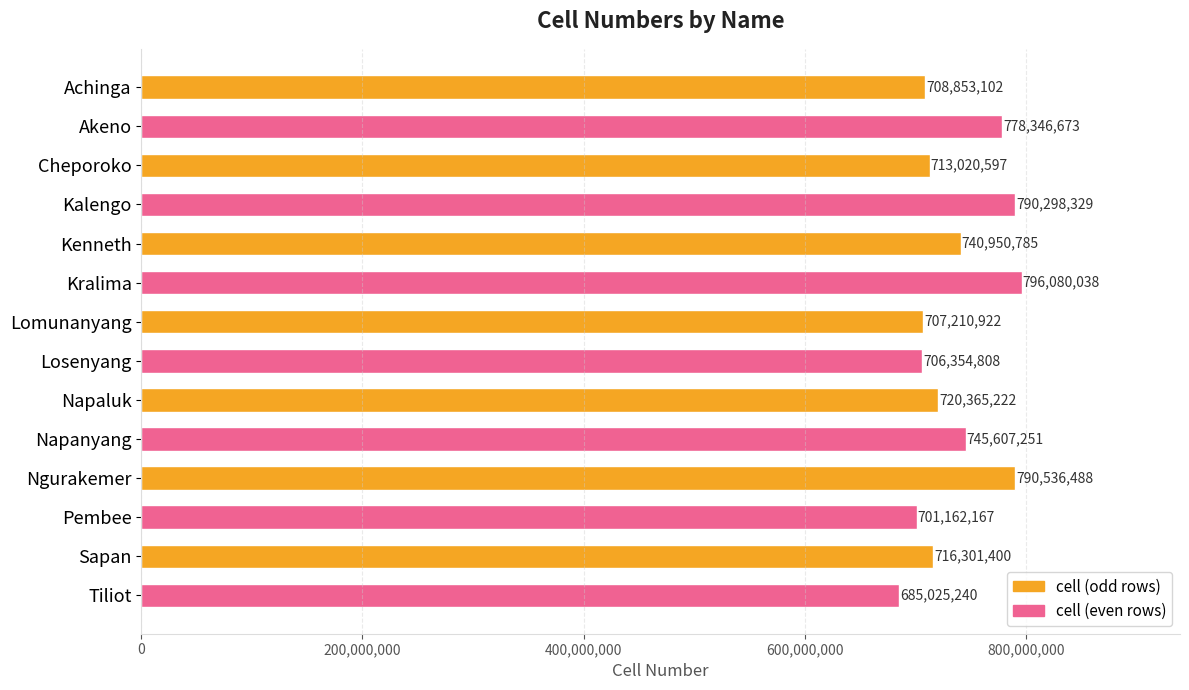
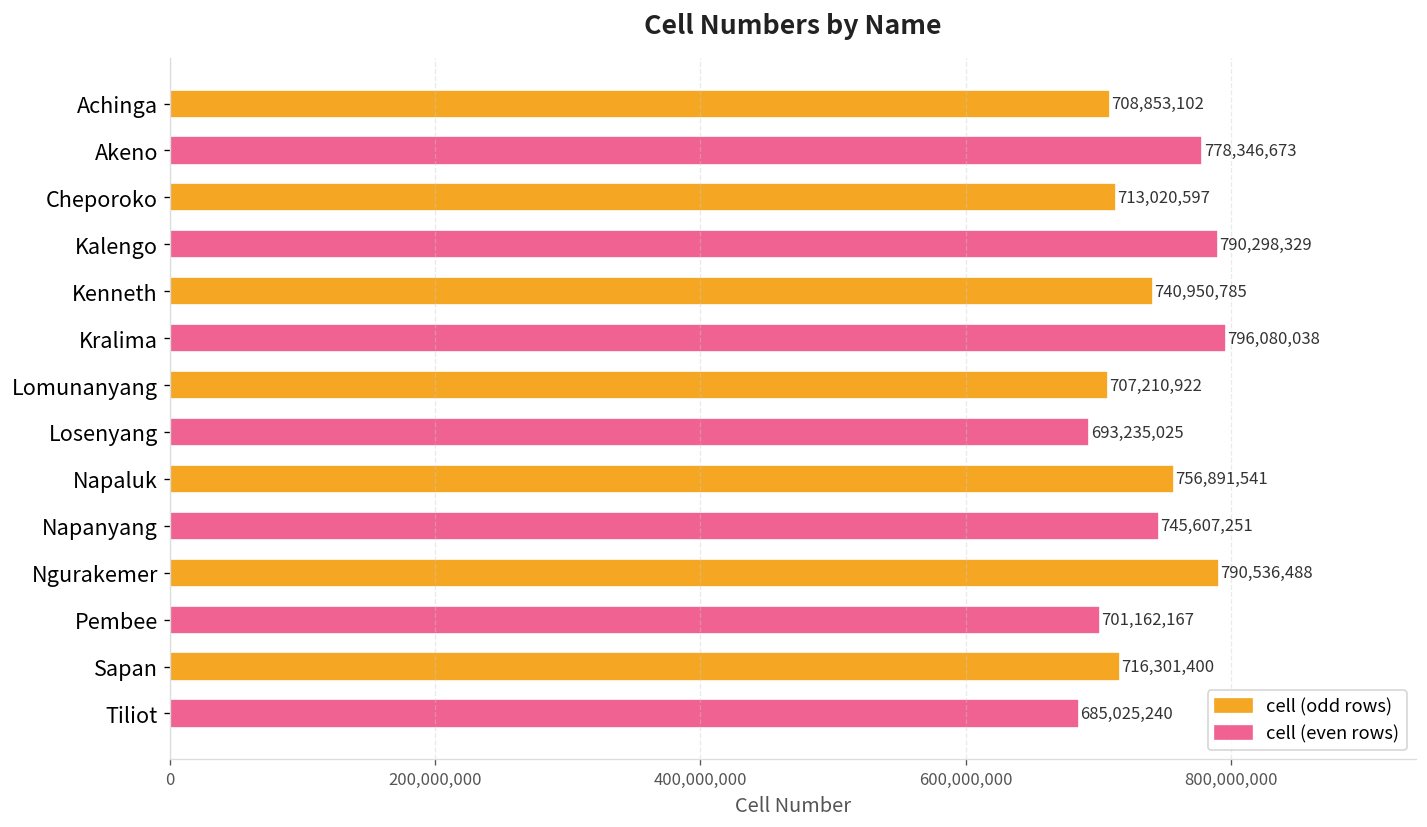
  {
    "Achinga": "708,853,102",
    "Akeno": "778,346,673",
    "Cheporoko": "713,020,597",
    "Kalengo": "790,298,329",
    "Kenneth": "740,950,785",
    "Kralima": "796,080,038",
    "Lomunanyang": "707,210,922",
-   "Losenyang": "706,354,808",
-   "Napaluk": "720,365,222",
+   "Losenyang": "693,235,025",
+   "Napaluk": "756,891,541",
    "Napanyang": "745,607,251",
    "Ngurakemer": "790,536,488",
    "Pembee": "701,162,167",
    "Sapan": "716,301,400",
    "Tiliot": "685,025,240"
  }
